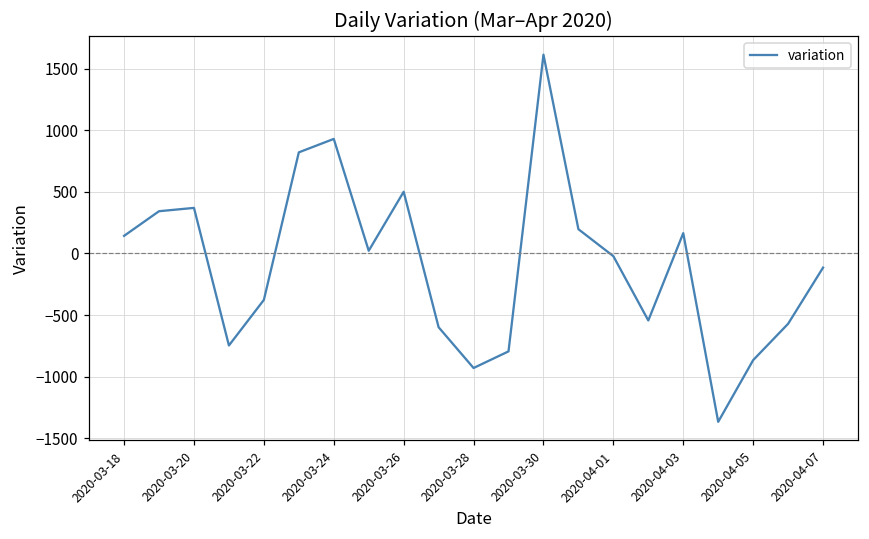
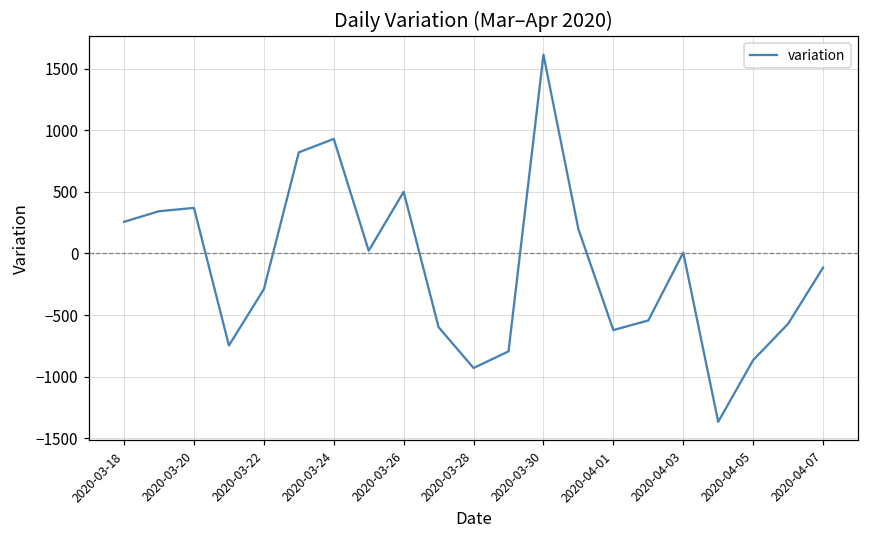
  {
-   "2020-03-18": 140,
+   "2020-03-18": 260,
    "2020-03-20": 370,
-   "2020-03-22": -380,
+   "2020-03-22": -290,
    "2020-03-24": 930,
    "2020-03-26": 500,
    "2020-03-28": -930,
    "2020-03-30": 1610,
-   "2020-04-01": -20,
-   "2020-04-03": 170,
+   "2020-04-01": -620,
+   "2020-04-03": 10,
    "2020-04-05": -870,
    "2020-04-07": -120
  }
